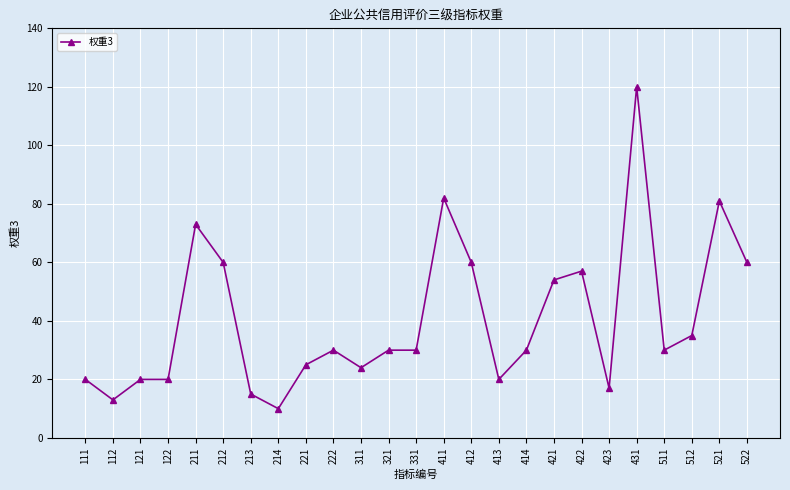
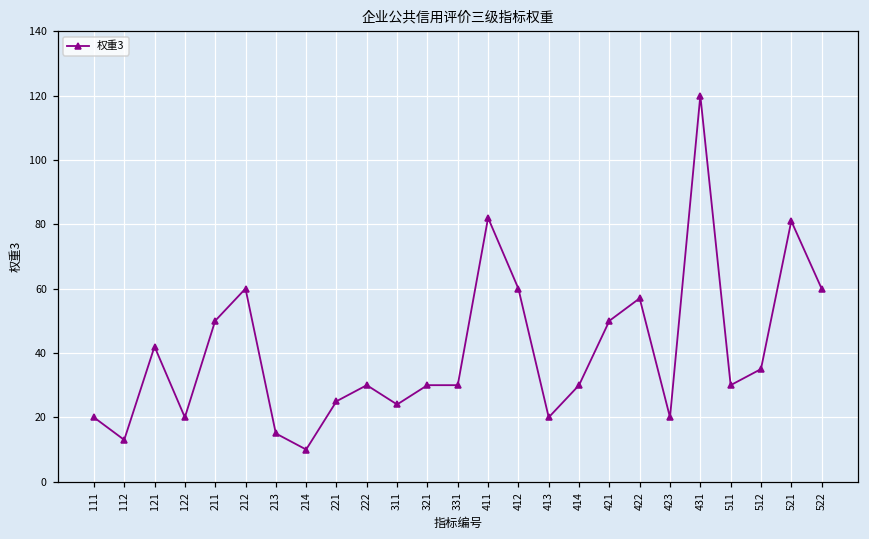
  {
    "111": 20,
    "112": 13,
-   "121": 20,
+   "121": 42,
    "122": 20,
-   "211": 73,
+   "211": 50,
    "212": 60,
    "213": 15,
    "214": 10,
    "221": 25,
    "222": 30,
    "311": 24,
    "321": 30,
    "331": 30,
    "411": 82,
    "412": 60,
    "413": 20,
    "414": 30,
-   "421": 54,
+   "421": 50,
    "422": 57,
-   "423": 17,
+   "423": 20,
    "431": 120,
    "511": 30,
    "512": 35,
    "521": 81,
    "522": 60
  }
